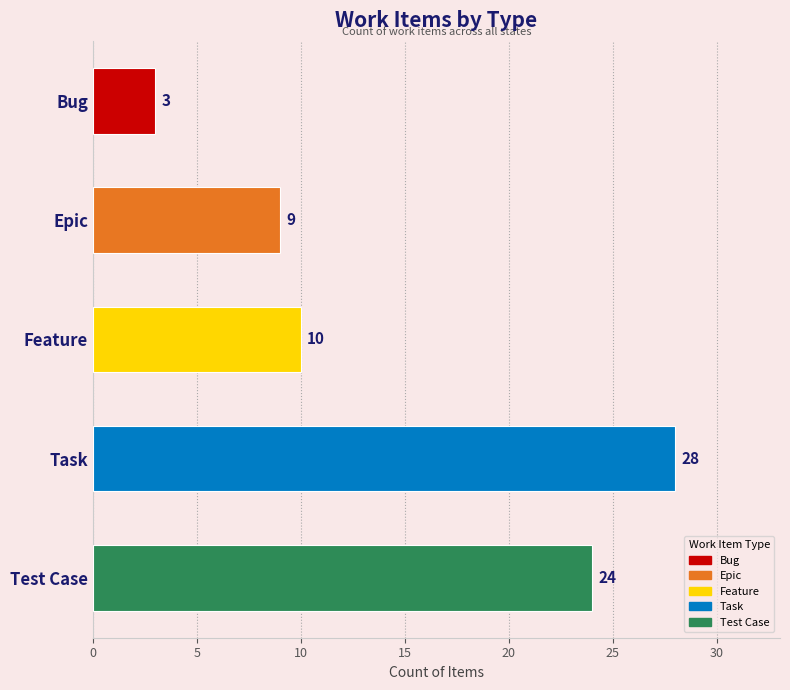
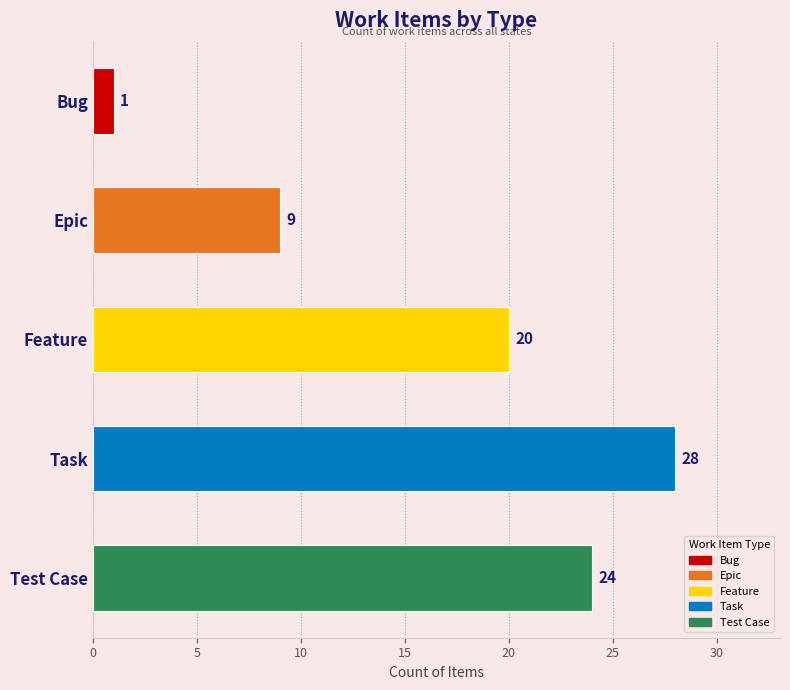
  {
-   "Bug": 3,
+   "Bug": 1,
    "Epic": 9,
-   "Feature": 10,
+   "Feature": 20,
    "Task": 28,
    "Test Case": 24
  }
